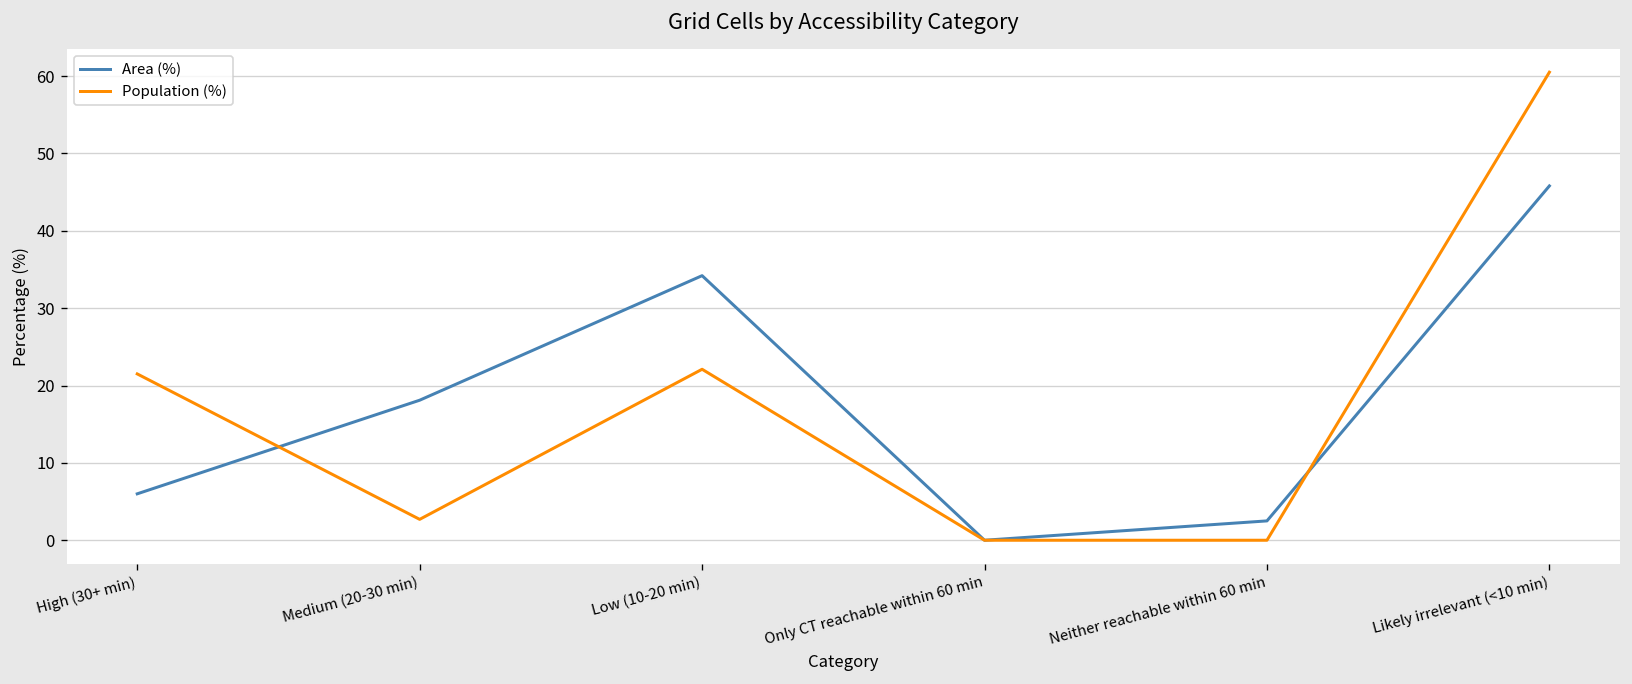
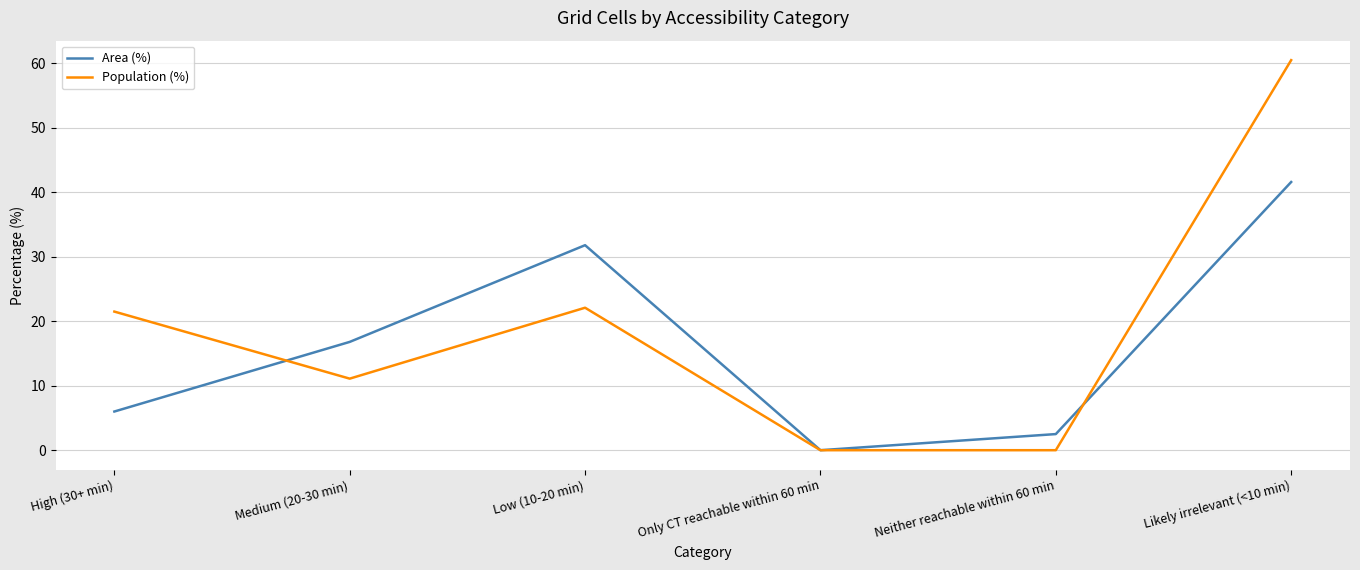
  {
    "Area (%)": {
      "High (30+ min)": 6,
-     "Medium (20-30 min)": 18,
-     "Low (10-20 min)": 34,
+     "Medium (20-30 min)": 17,
+     "Low (10-20 min)": 32,
      "Neither reachable within 60 min": 3,
-     "Likely irrelevant (<10 min)": 46
+     "Likely irrelevant (<10 min)": 42
    },
    "Population (%)": {
      "High (30+ min)": 22,
-     "Medium (20-30 min)": 3,
+     "Medium (20-30 min)": 11,
      "Low (10-20 min)": 22,
      "Neither reachable within 60 min": 0,
      "Likely irrelevant (<10 min)": 61
    }
  }
